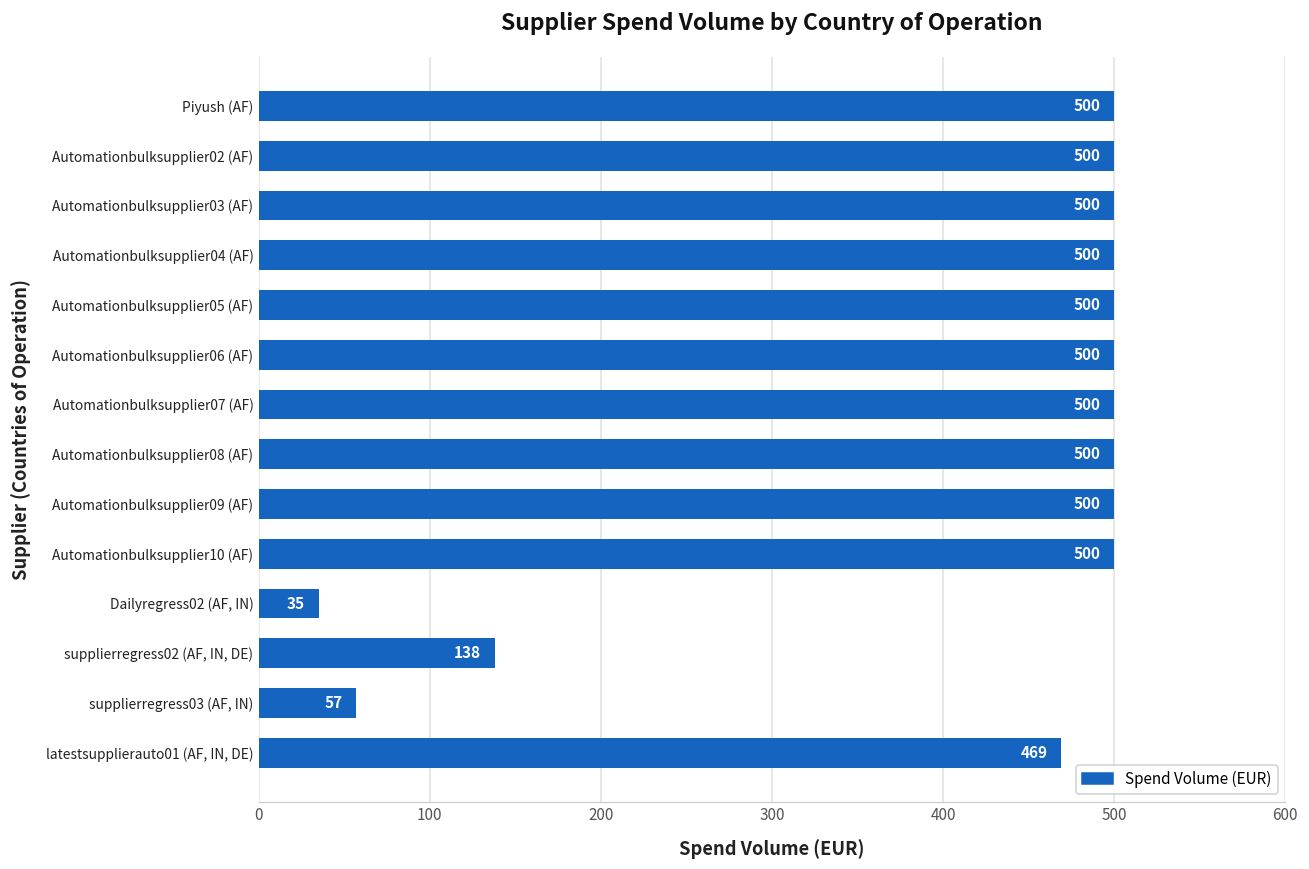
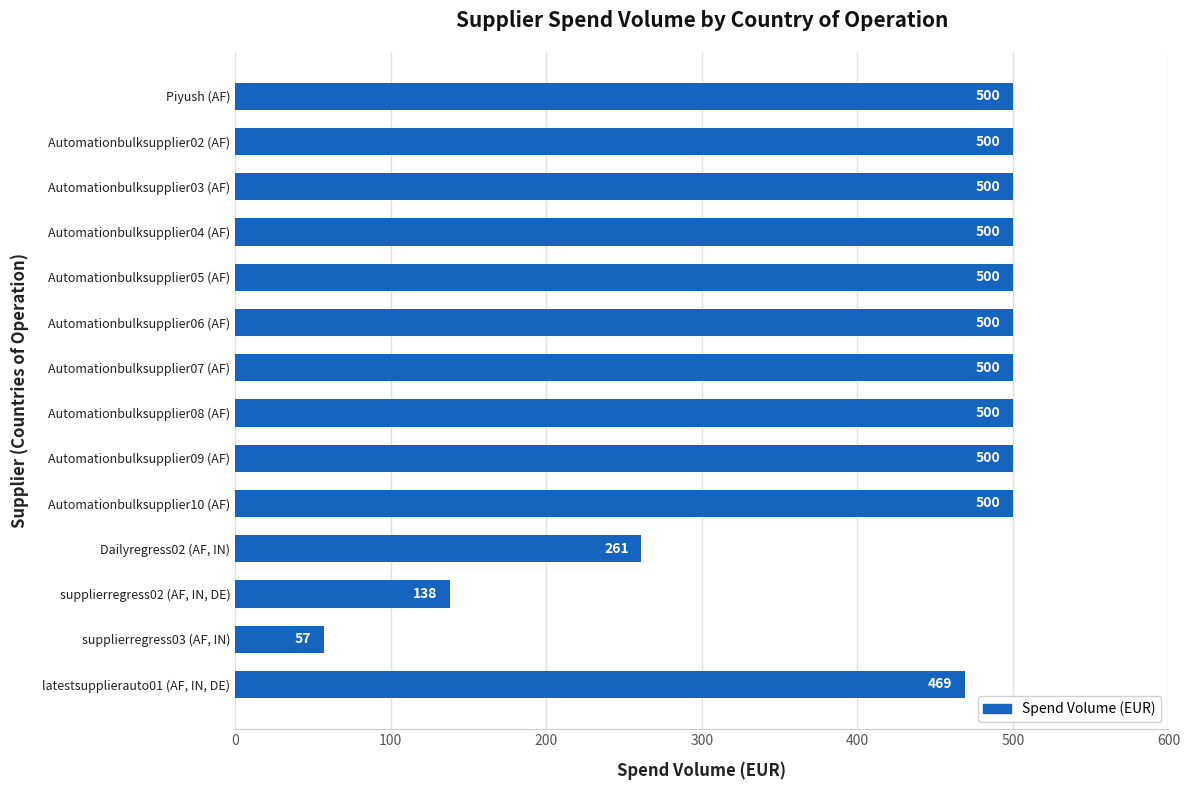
  {
    "Piyush (AF)": 500,
    "Automationbulksupplier02 (AF)": 500,
    "Automationbulksupplier03 (AF)": 500,
    "Automationbulksupplier04 (AF)": 500,
    "Automationbulksupplier05 (AF)": 500,
    "Automationbulksupplier06 (AF)": 500,
    "Automationbulksupplier07 (AF)": 500,
    "Automationbulksupplier08 (AF)": 500,
    "Automationbulksupplier09 (AF)": 500,
    "Automationbulksupplier10 (AF)": 500,
-   "Dailyregress02 (AF, IN)": 35,
+   "Dailyregress02 (AF, IN)": 261,
    "supplierregress02 (AF, IN, DE)": 138,
    "supplierregress03 (AF, IN)": 57,
    "latestsupplierauto01 (AF, IN, DE)": 469
  }
